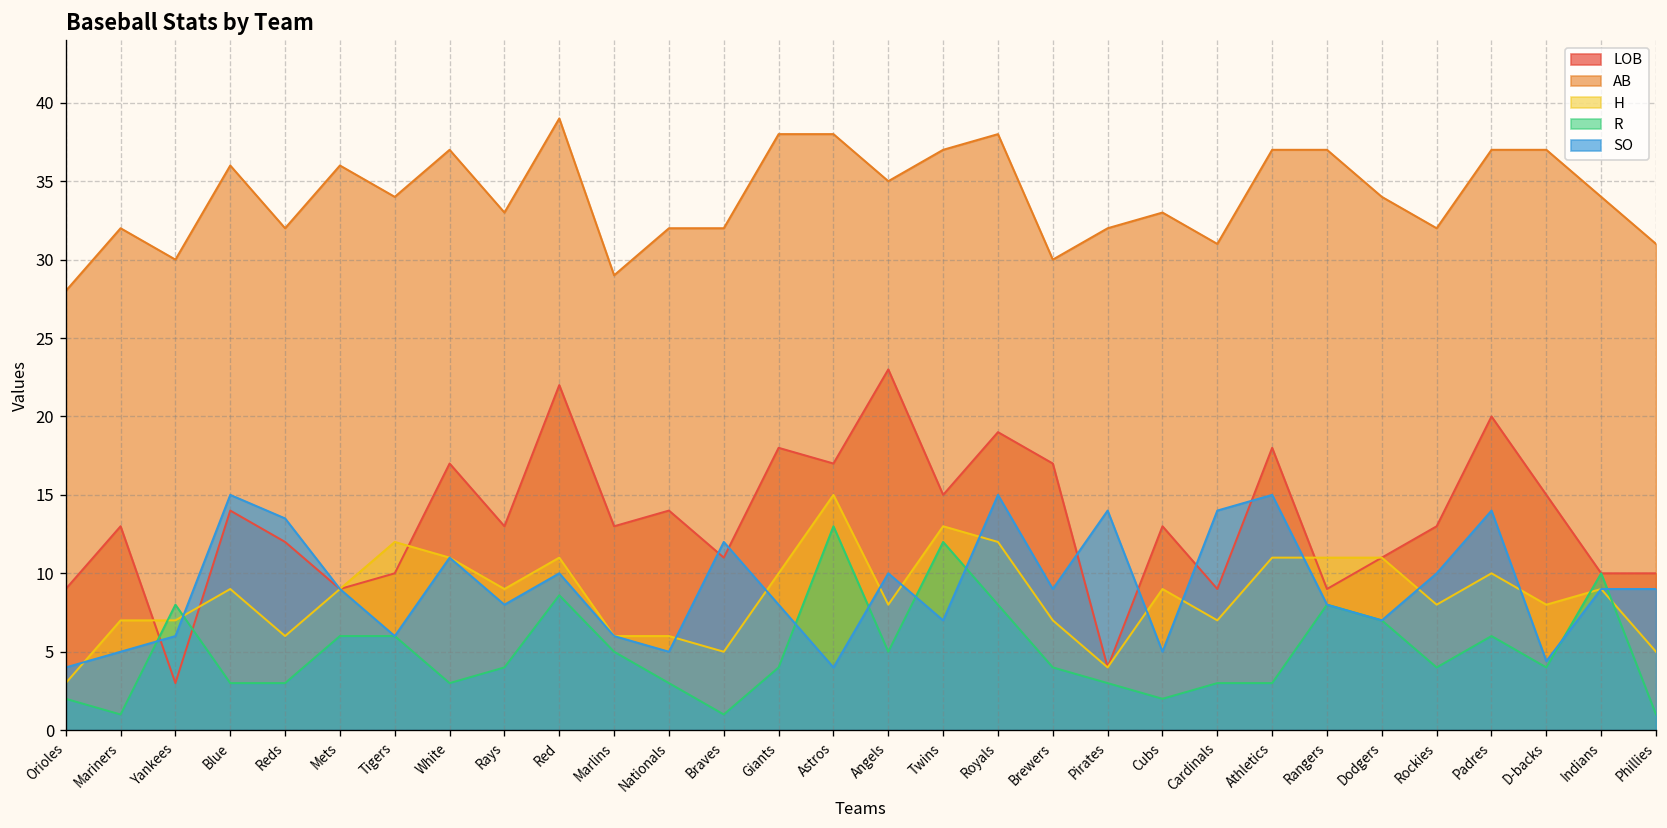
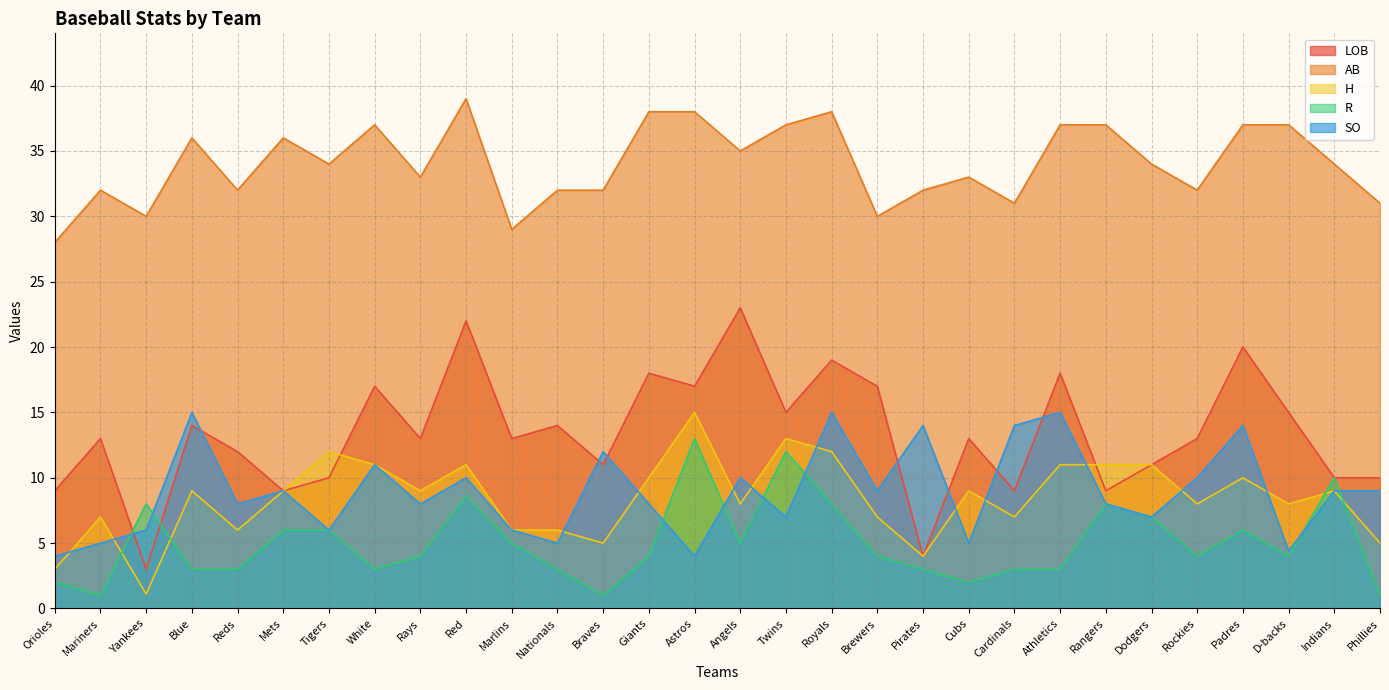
  {
    "H": {
      "Orioles": 3.0,
      "Mariners": 7.0,
-     "Yankees": 7.0,
+     "Yankees": 1.1,
      "Blue": 9.0,
      "Reds": 6.0,
      "Tigers": 12.0,
      "Rays": 9.0,
      "Red": 11.0,
      "Nationals": 6.0,
      "Braves": 5.0,
      "Giants": 10.0,
      "Astros": 15.0,
      "Angels": 8.0,
      "Twins": 13.0,
      "Royals": 12.0,
      "Brewers": 7.0,
      "Cubs": 9.0,
      "Cardinals": 7.0,
      "Athletics": 11.0,
      "Rangers": 11.0,
      "Rockies": 8.0,
      "Padres": 10.0,
      "D-backs": 8.0,
      "Phillies": 5.0
    },
    "R": {
      "Orioles": 2.0,
      "Mariners": 1.0,
      "Yankees": 8.0,
      "Blue": 3.0,
      "Reds": 3.0,
      "Mets": 6.0,
      "White": 3.0,
      "Rays": 4.0,
      "Red": 8.6,
      "Marlins": 5.0,
      "Nationals": 3.0,
      "Braves": 1.0,
      "Giants": 4.0,
      "Astros": 13.0,
      "Angels": 5.0,
      "Twins": 12.0,
      "Royals": 8.0,
      "Brewers": 4.0,
      "Pirates": 3.0,
      "Cubs": 2.0,
      "Cardinals": 3.0,
      "Athletics": 3.0,
      "Rockies": 4.0,
      "Padres": 6.0,
      "D-backs": 4.0,
      "Phillies": 1.0
    },
    "SO": {
      "Orioles": 4.0,
      "Mariners": 5.0,
      "Yankees": 6.0,
      "Blue": 15.0,
-     "Reds": 13.5,
+     "Reds": 8.0,
      "Rays": 8.0,
      "Red": 10.0,
      "Nationals": 5.0,
      "Braves": 12.0,
      "Giants": 8.0,
      "Astros": 4.0,
      "Angels": 10.0,
      "Twins": 7.0,
      "Royals": 15.0,
      "Brewers": 9.0,
      "Pirates": 14.0,
      "Cubs": 5.0,
      "Cardinals": 14.0,
      "Athletics": 15.0,
      "Rockies": 10.0,
      "Padres": 14.0,
      "D-backs": 4.4,
      "Phillies": 9.0
    }
  }
